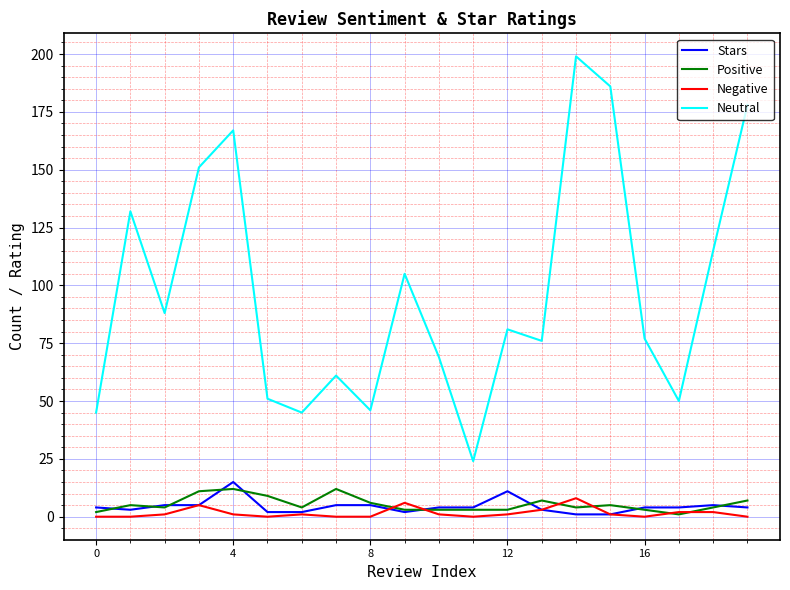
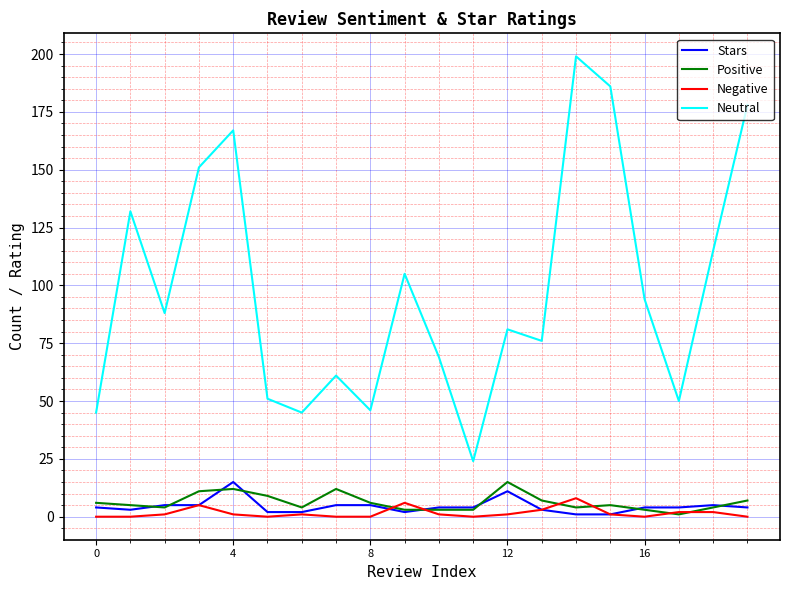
  {
    "Stars": {
      "0": 4,
      "4": 15,
      "12": 11
    },
    "Positive": {
-     "0": 2,
+     "0": 6,
      "4": 12,
-     "12": 3
+     "12": 15
    },
    "Negative": {
      "0": 0,
      "4": 1,
      "8": 0,
      "12": 1,
      "16": 0
    },
    "Neutral": {
      "0": 45,
      "4": 167,
      "8": 46,
      "12": 81,
-     "16": 77
+     "16": 94
    }
  }
